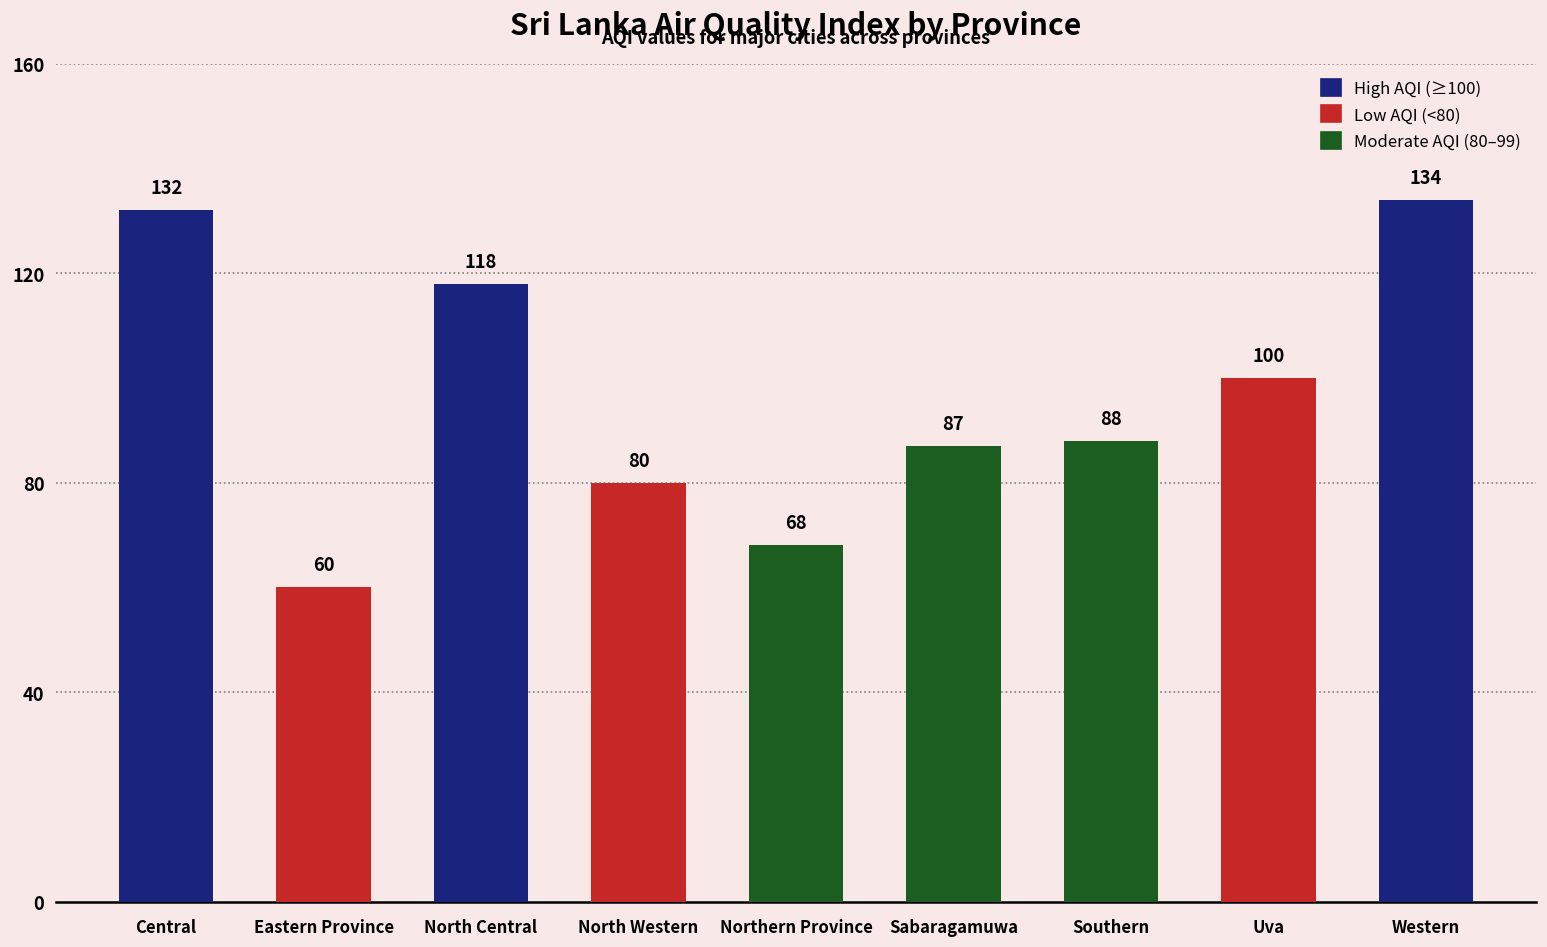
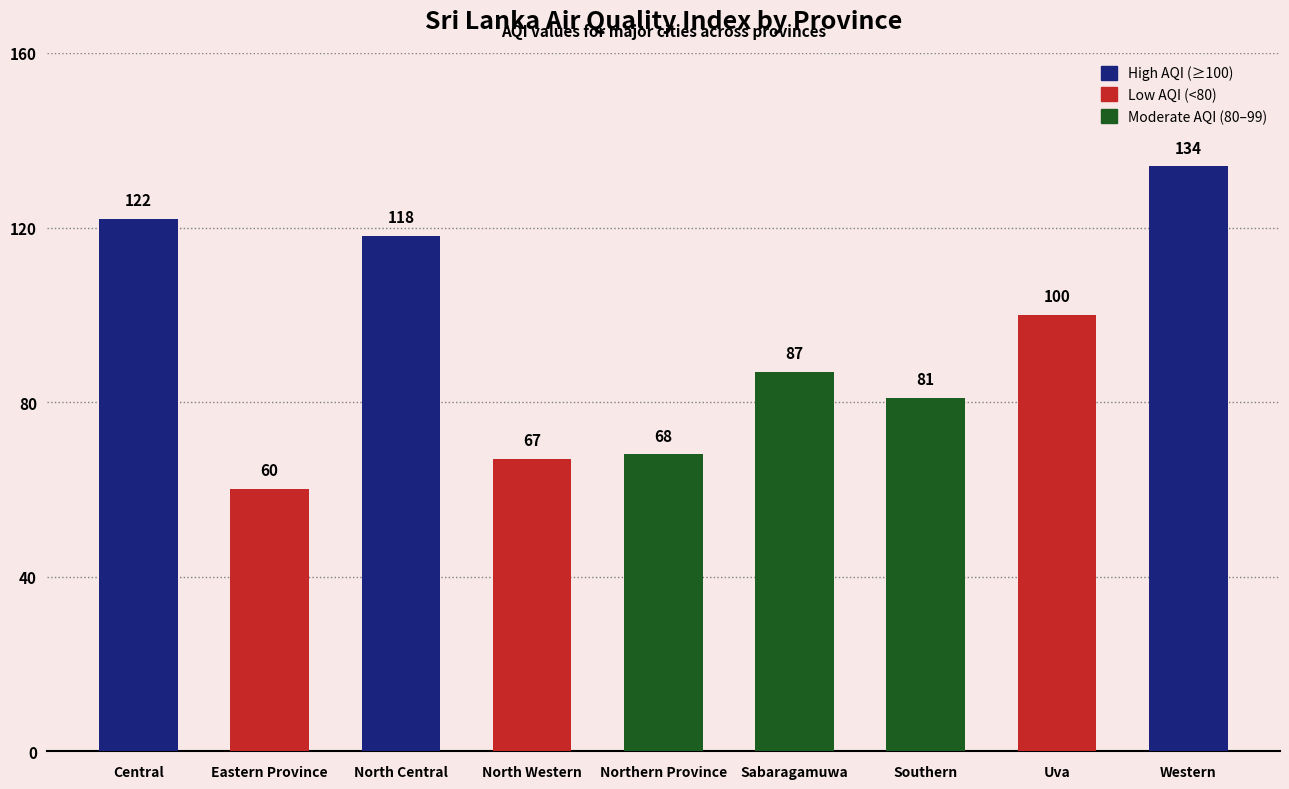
  {
-   "Central": 132,
+   "Central": 122,
    "Eastern Province": 60,
    "North Central": 118,
-   "North Western": 80,
+   "North Western": 67,
    "Northern Province": 68,
    "Sabaragamuwa": 87,
-   "Southern": 88,
+   "Southern": 81,
    "Uva": 100,
    "Western": 134
  }
